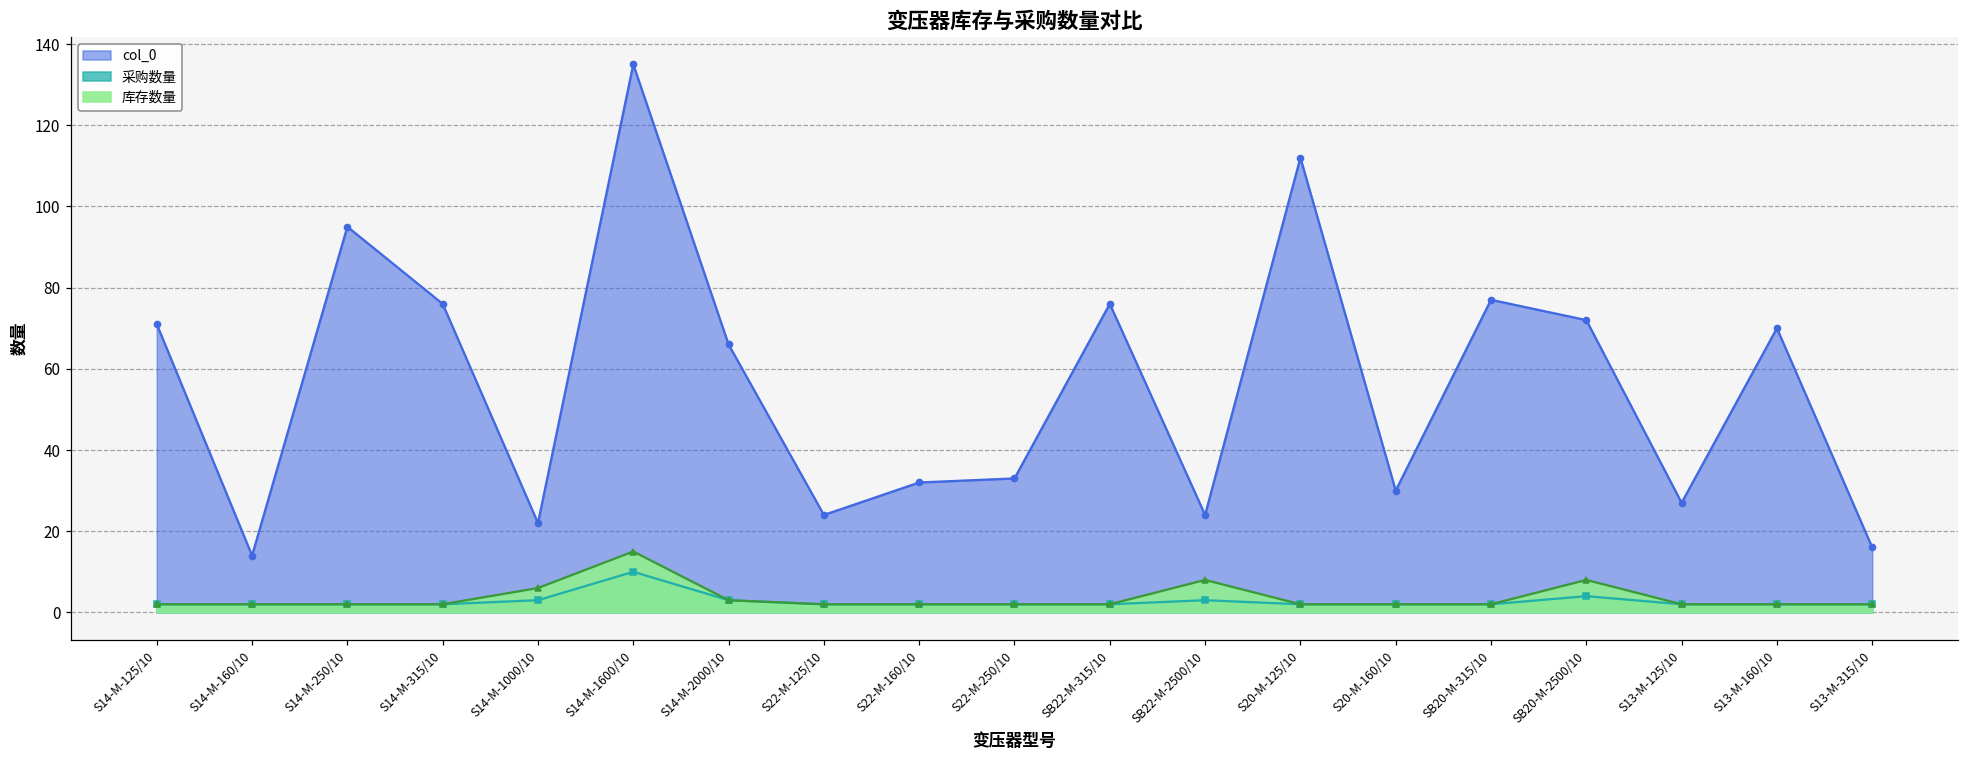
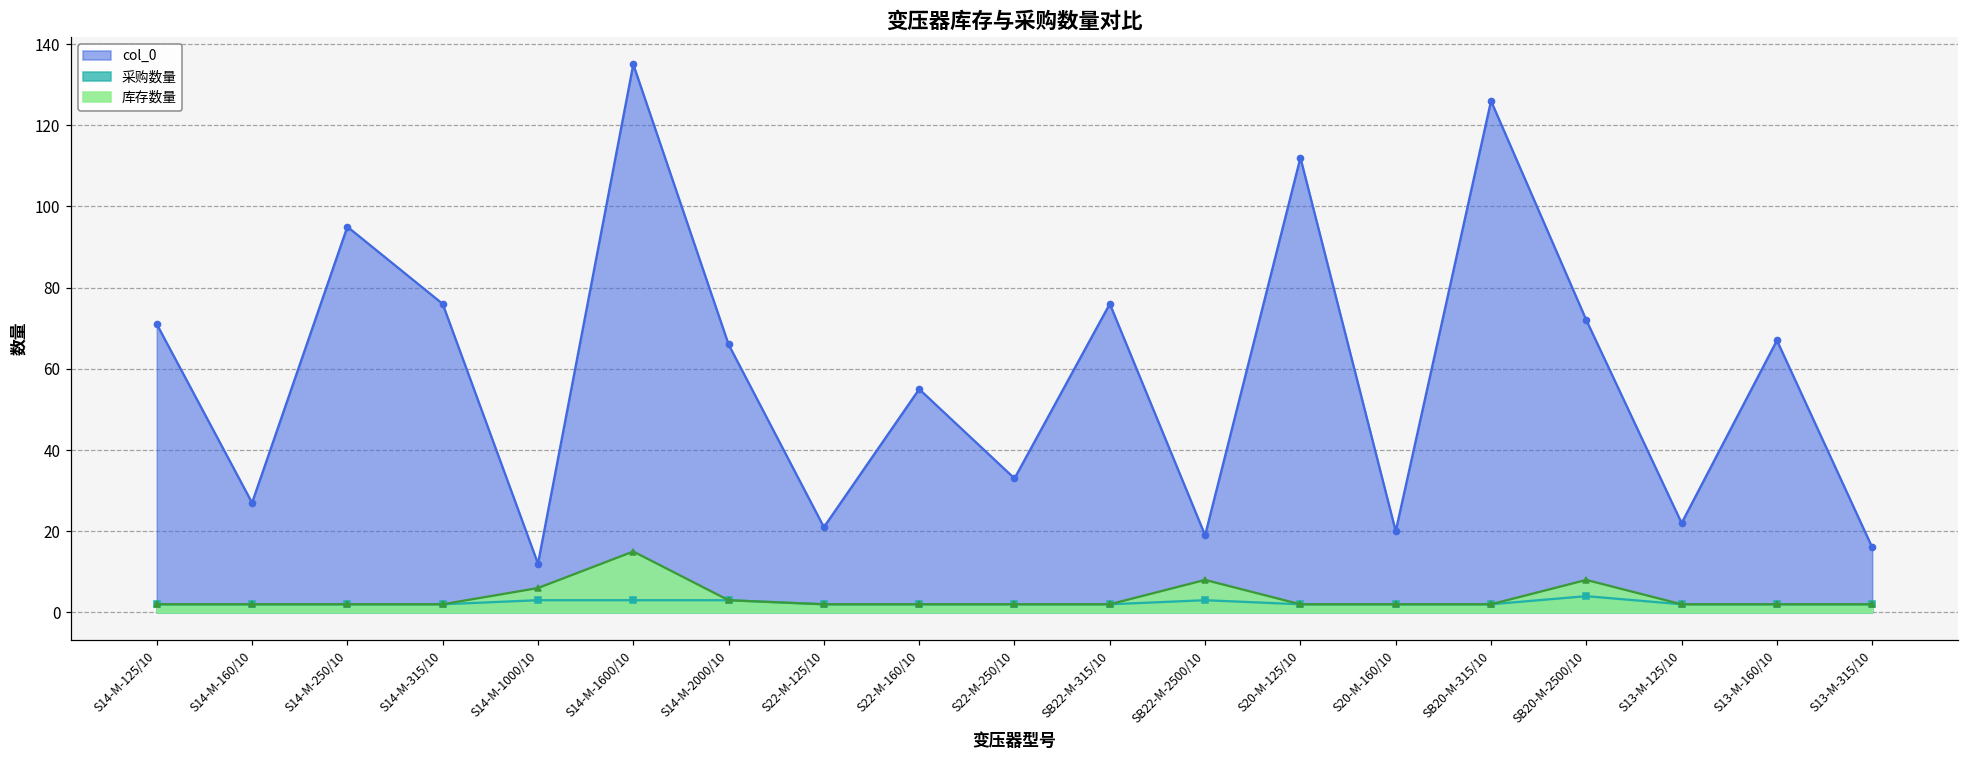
  {
    "col_0": {
      "S14-M-125/10": 71,
-     "S14-M-160/10": 14,
+     "S14-M-160/10": 27,
      "S14-M-250/10": 95,
      "S14-M-315/10": 76,
-     "S14-M-1000/10": 22,
+     "S14-M-1000/10": 12,
      "S14-M-1600/10": 135,
      "S14-M-2000/10": 66,
-     "S22-M-125/10": 24,
-     "S22-M-160/10": 32,
+     "S22-M-125/10": 21,
+     "S22-M-160/10": 55,
      "S22-M-250/10": 33,
      "SB22-M-315/10": 76,
-     "SB22-M-2500/10": 24,
+     "SB22-M-2500/10": 19,
      "S20-M-125/10": 112,
-     "S20-M-160/10": 30,
-     "SB20-M-315/10": 77,
+     "S20-M-160/10": 20,
+     "SB20-M-315/10": 126,
      "SB20-M-2500/10": 72,
-     "S13-M-125/10": 27,
-     "S13-M-160/10": 70,
+     "S13-M-125/10": 22,
+     "S13-M-160/10": 67,
      "S13-M-315/10": 16
    },
    "采购数量": {
      "S14-M-1000/10": 3,
-     "S14-M-1600/10": 10,
+     "S14-M-1600/10": 3,
      "SB22-M-2500/10": 3,
      "SB20-M-2500/10": 4
    },
    "库存数量": {
      "S14-M-1000/10": 6,
      "S14-M-1600/10": 15,
      "SB22-M-2500/10": 8,
      "SB20-M-2500/10": 8
    }
  }
